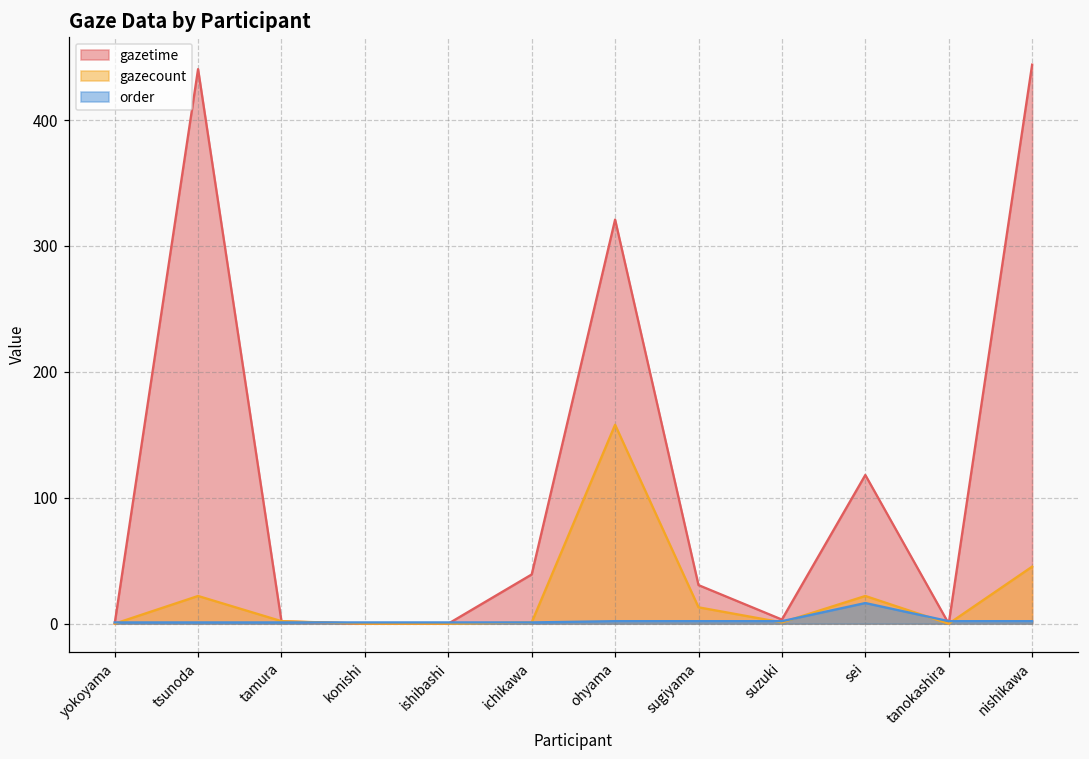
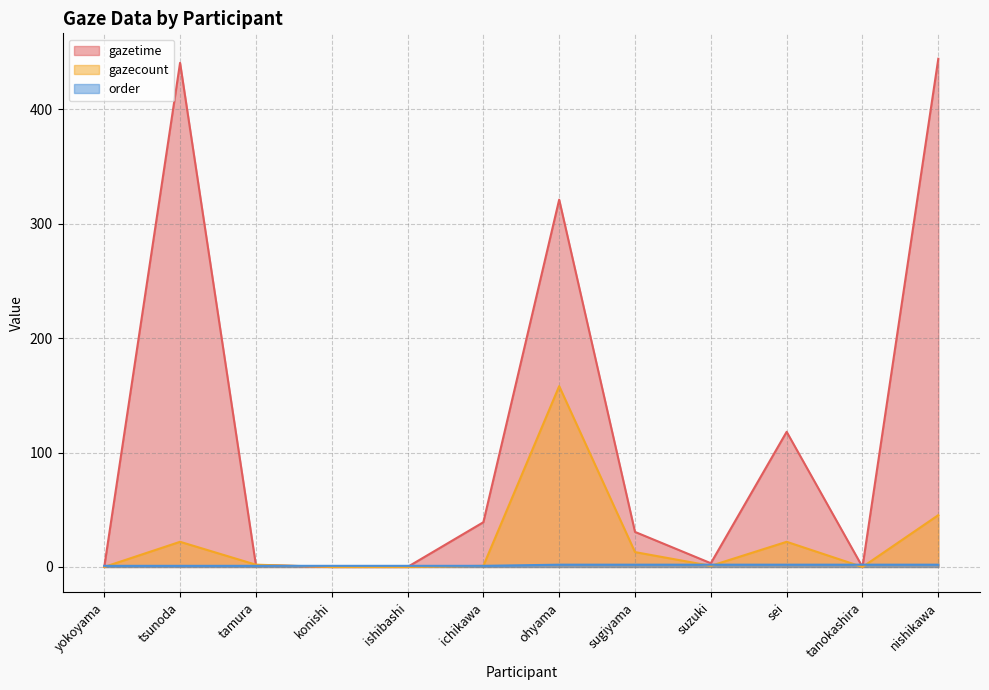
  {
    "gazetime": {
      "tsunoda": 440,
      "ichikawa": 39,
      "ohyama": 321,
      "sugiyama": 31,
      "sei": 118,
      "nishikawa": 444
    },
    "gazecount": {
      "tsunoda": 22,
      "ohyama": 158,
      "sugiyama": 13,
      "sei": 22,
      "nishikawa": 45
    },
    "order": {
      "tsunoda": 1,
      "ohyama": 2,
      "sugiyama": 2,
-     "sei": 16,
+     "sei": 2,
      "nishikawa": 2
    }
  }
